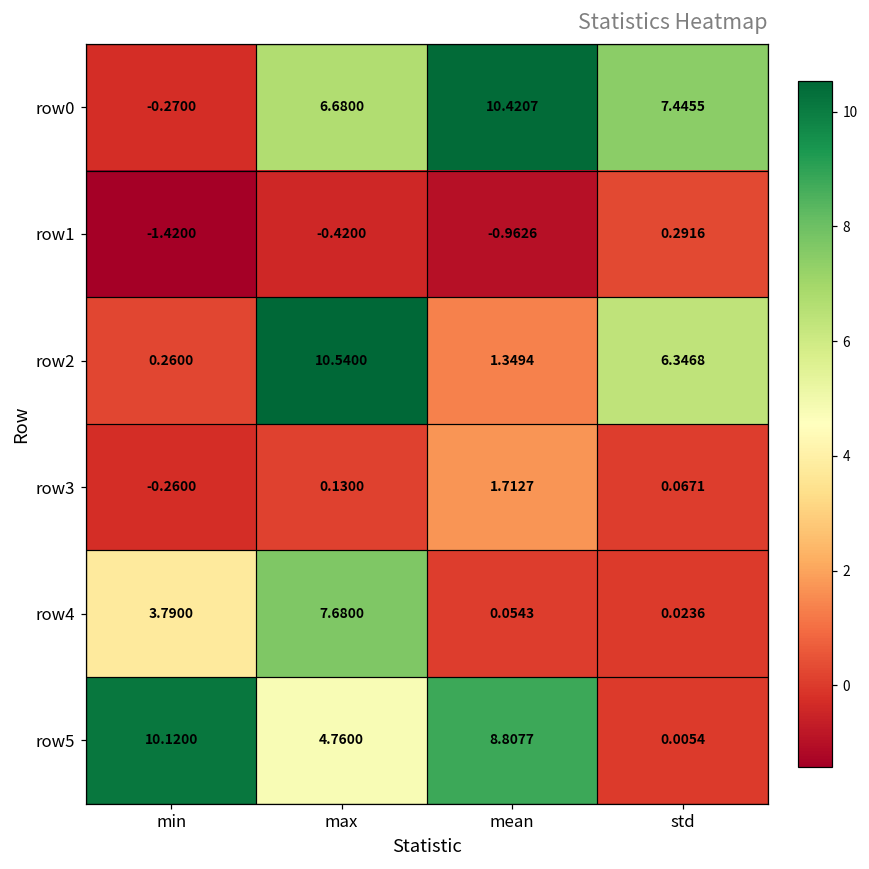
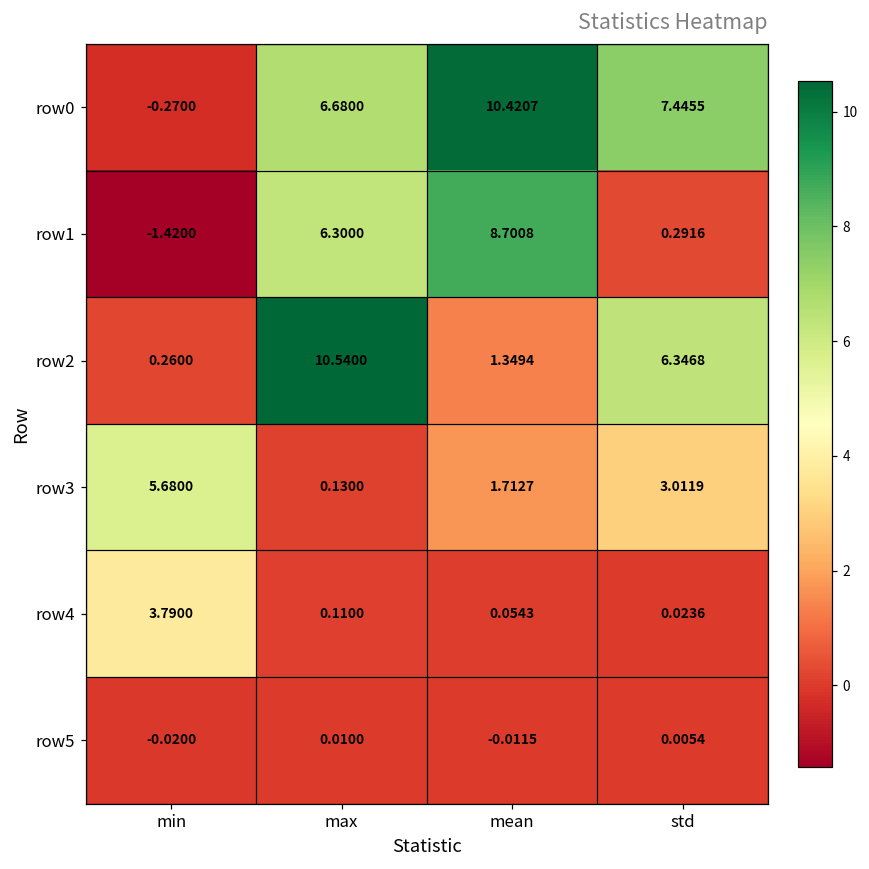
  {
    "row0": {
      "min": -0.2700,
      "max": 6.6800,
      "mean": 10.4207,
      "std": 7.4455
    },
    "row1": {
      "min": -1.4200,
-     "max": -0.4200,
-     "mean": -0.9626,
+     "max": 6.3000,
+     "mean": 8.7008,
      "std": 0.2916
    },
    "row2": {
      "min": 0.2600,
      "max": 10.5400,
      "mean": 1.3494,
      "std": 6.3468
    },
    "row3": {
-     "min": -0.2600,
+     "min": 5.6800,
      "max": 0.1300,
      "mean": 1.7127,
-     "std": 0.0671
+     "std": 3.0119
    },
    "row4": {
      "min": 3.7900,
-     "max": 7.6800,
+     "max": 0.1100,
      "mean": 0.0543,
      "std": 0.0236
    },
    "row5": {
-     "min": 10.1200,
-     "max": 4.7600,
-     "mean": 8.8077,
+     "min": -0.0200,
+     "max": 0.0100,
+     "mean": -0.0115,
      "std": 0.0054
    }
  }
